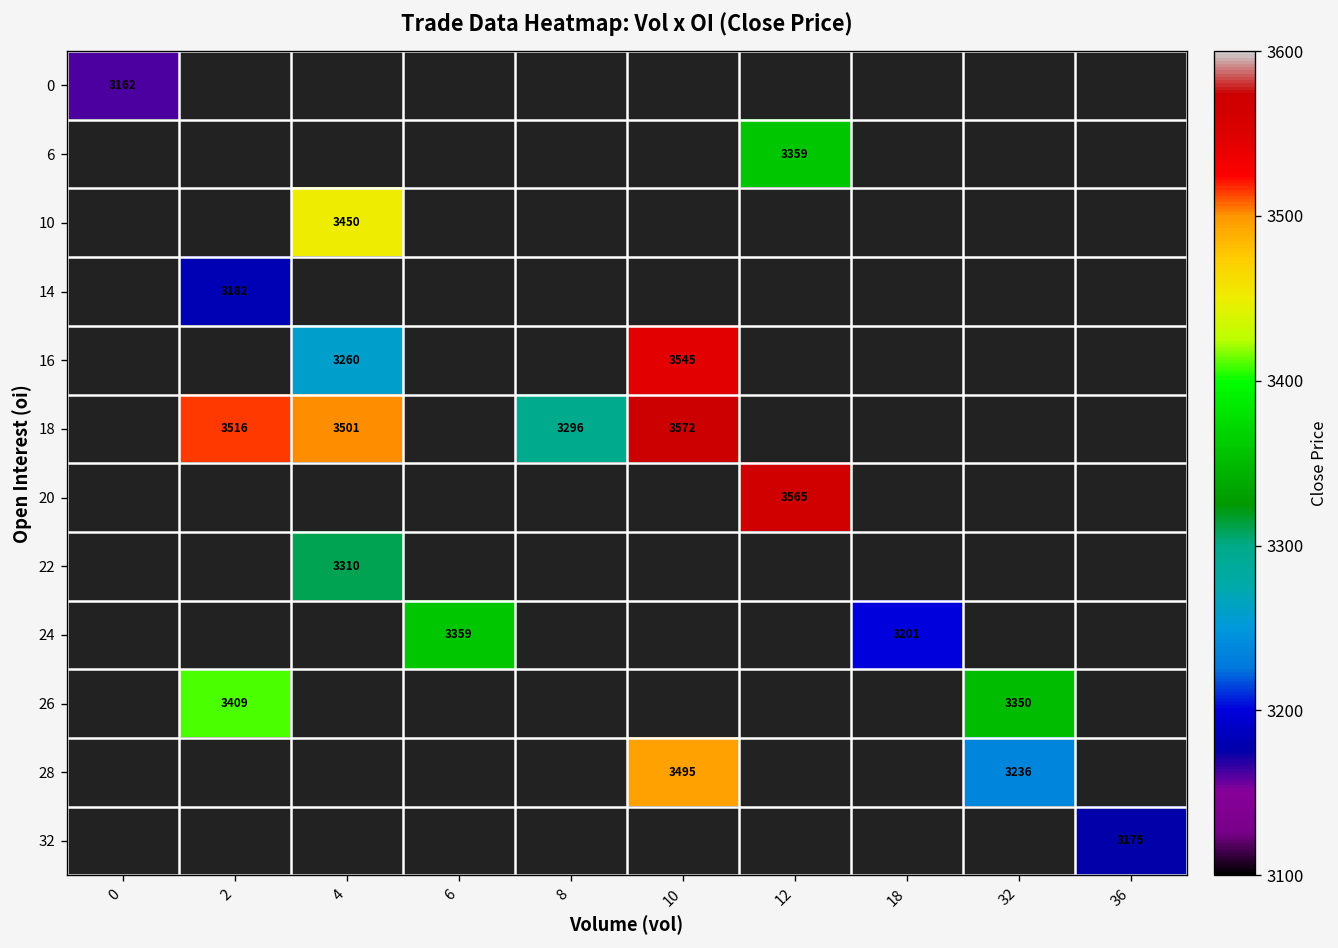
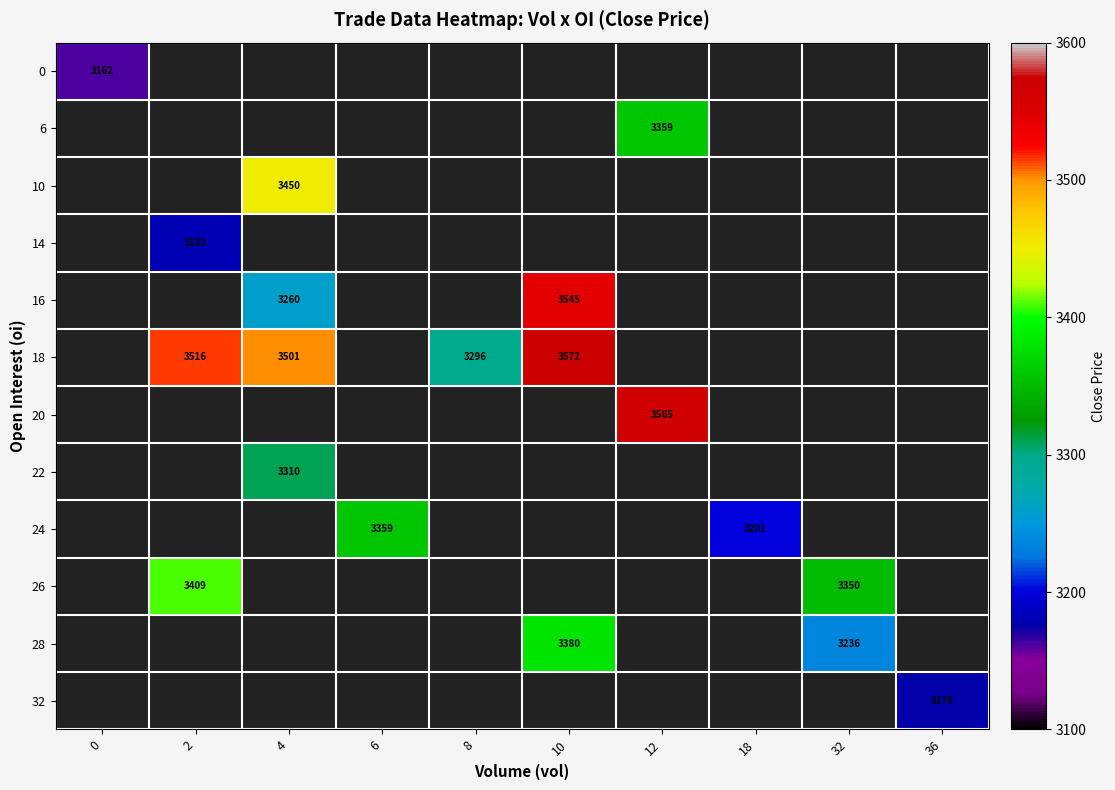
  {
    "0": {
      "0": 3162
    },
    "6": {
      "12": 3359
    },
    "10": {
      "4": 3450
    },
    "14": {
      "2": 3182
    },
    "16": {
      "4": 3260,
      "10": 3545
    },
    "18": {
      "2": 3516,
      "4": 3501,
      "8": 3296,
      "10": 3572
    },
    "20": {
      "12": 3565
    },
    "22": {
      "4": 3310
    },
    "24": {
      "6": 3359,
      "18": 3201
    },
    "26": {
      "2": 3409,
      "32": 3350
    },
    "28": {
-     "10": 3495,
+     "10": 3380,
      "32": 3236
    },
    "32": {
      "36": 3175
    }
  }
